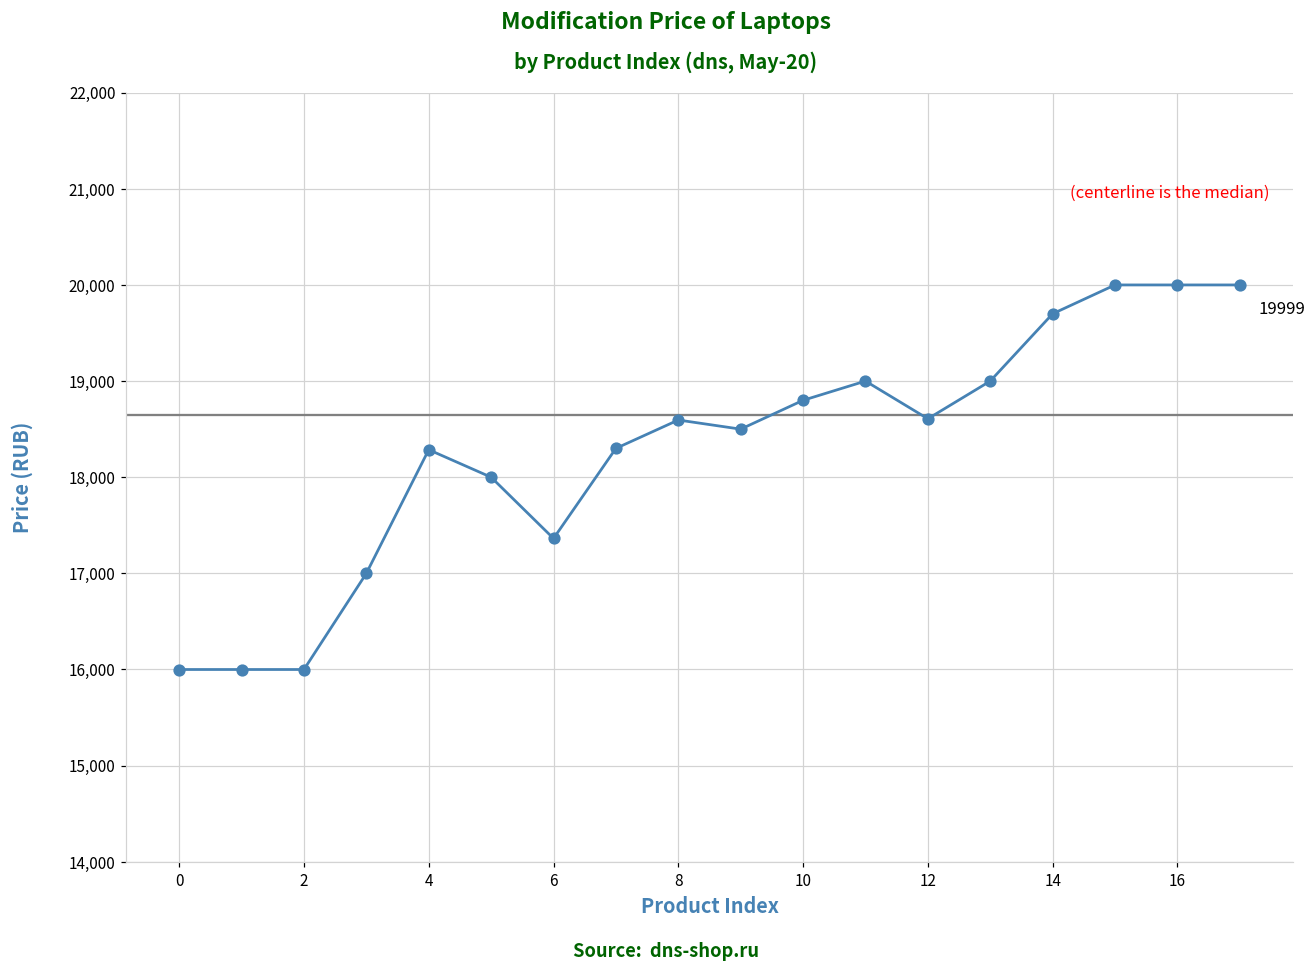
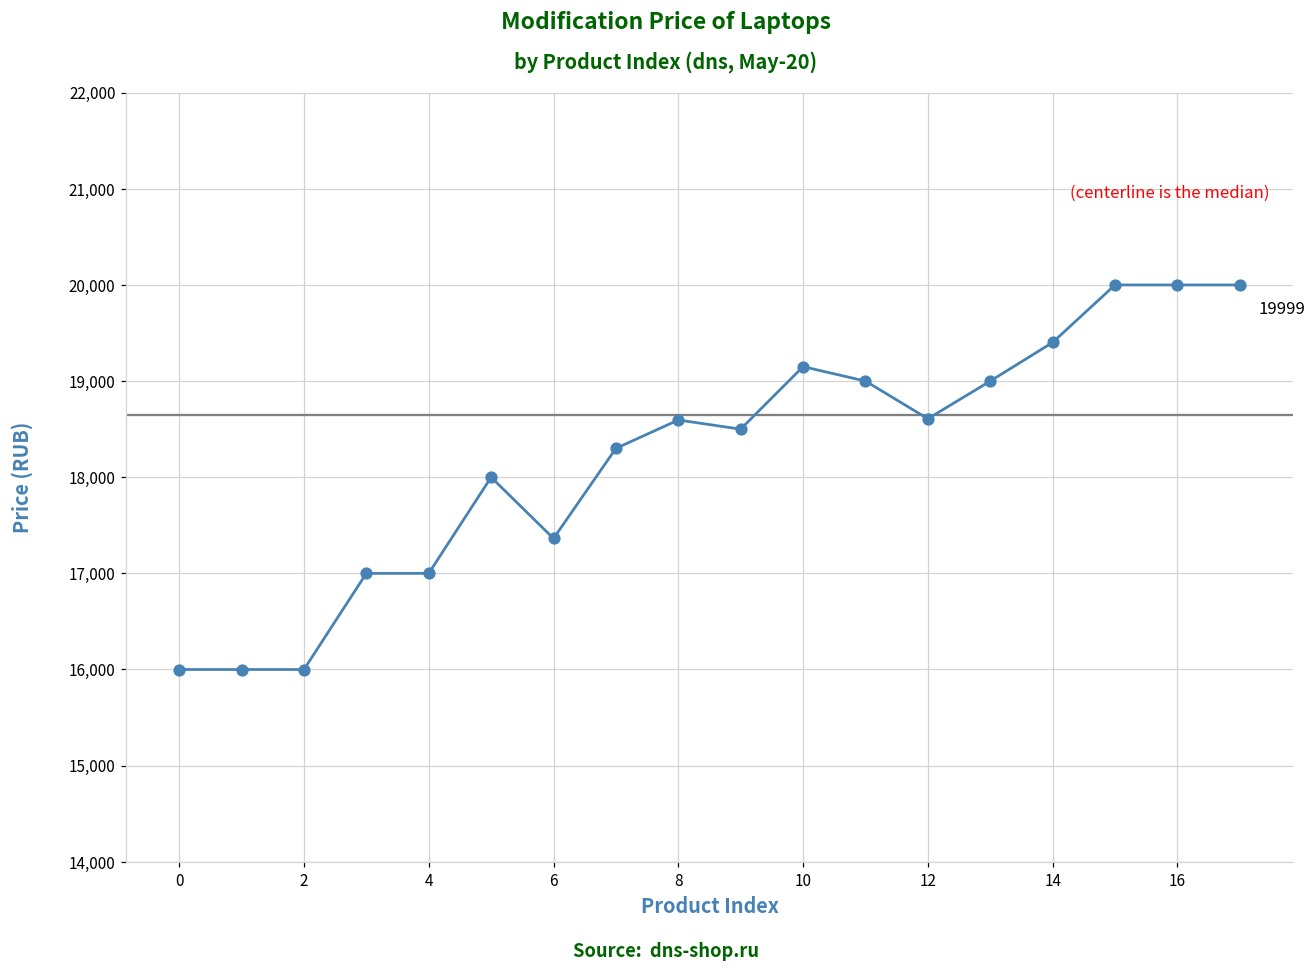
  {
    "0": "16,000",
    "2": "16,000",
-   "4": "18,300",
+   "4": "17,000",
    "6": "17,400",
    "8": "18,600",
-   "10": "18,800",
+   "10": "19,100",
    "12": "18,600",
-   "14": "19,700",
+   "14": "19,400",
    "16": "20,000"
  }
